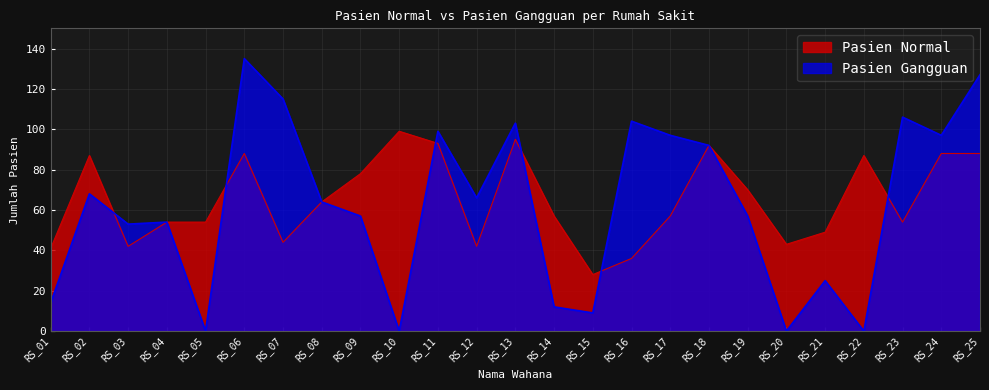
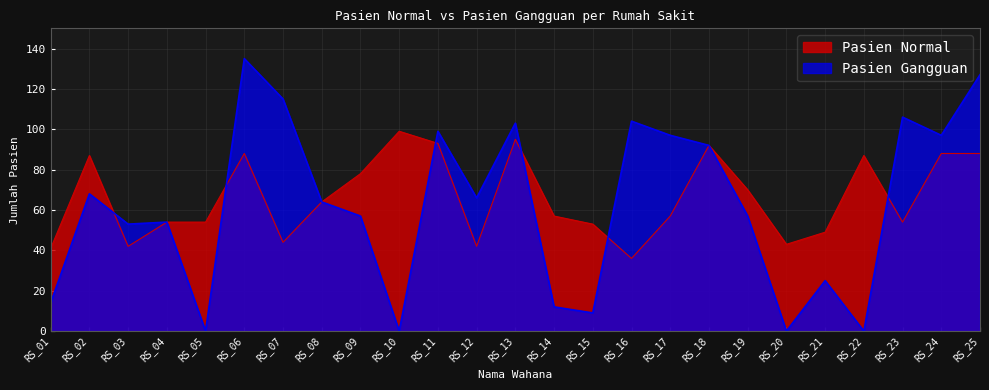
  {
    "Pasien Normal": {
      "RS_01": 41,
      "RS_02": 87,
      "RS_03": 42,
      "RS_05": 54,
      "RS_06": 88,
      "RS_07": 44,
      "RS_09": 78,
      "RS_10": 99,
      "RS_11": 93,
      "RS_12": 42,
      "RS_13": 95,
      "RS_14": 57,
-     "RS_15": 28,
+     "RS_15": 53,
      "RS_16": 36,
      "RS_17": 57,
      "RS_19": 70,
      "RS_20": 43,
      "RS_21": 49,
      "RS_22": 87,
      "RS_23": 54,
      "RS_24": 88,
      "RS_25": 88
    },
    "Pasien Gangguan": {
      "RS_01": 14,
      "RS_02": 68,
      "RS_03": 53,
      "RS_05": 0,
      "RS_06": 135,
      "RS_07": 115,
      "RS_09": 57,
      "RS_10": 0,
      "RS_11": 99,
      "RS_12": 66,
      "RS_13": 103,
      "RS_14": 12,
      "RS_15": 9,
      "RS_16": 104,
      "RS_17": 97,
      "RS_19": 57,
      "RS_20": 0,
      "RS_21": 25,
      "RS_22": 0,
      "RS_23": 106,
      "RS_24": 97,
      "RS_25": 127
    }
  }
